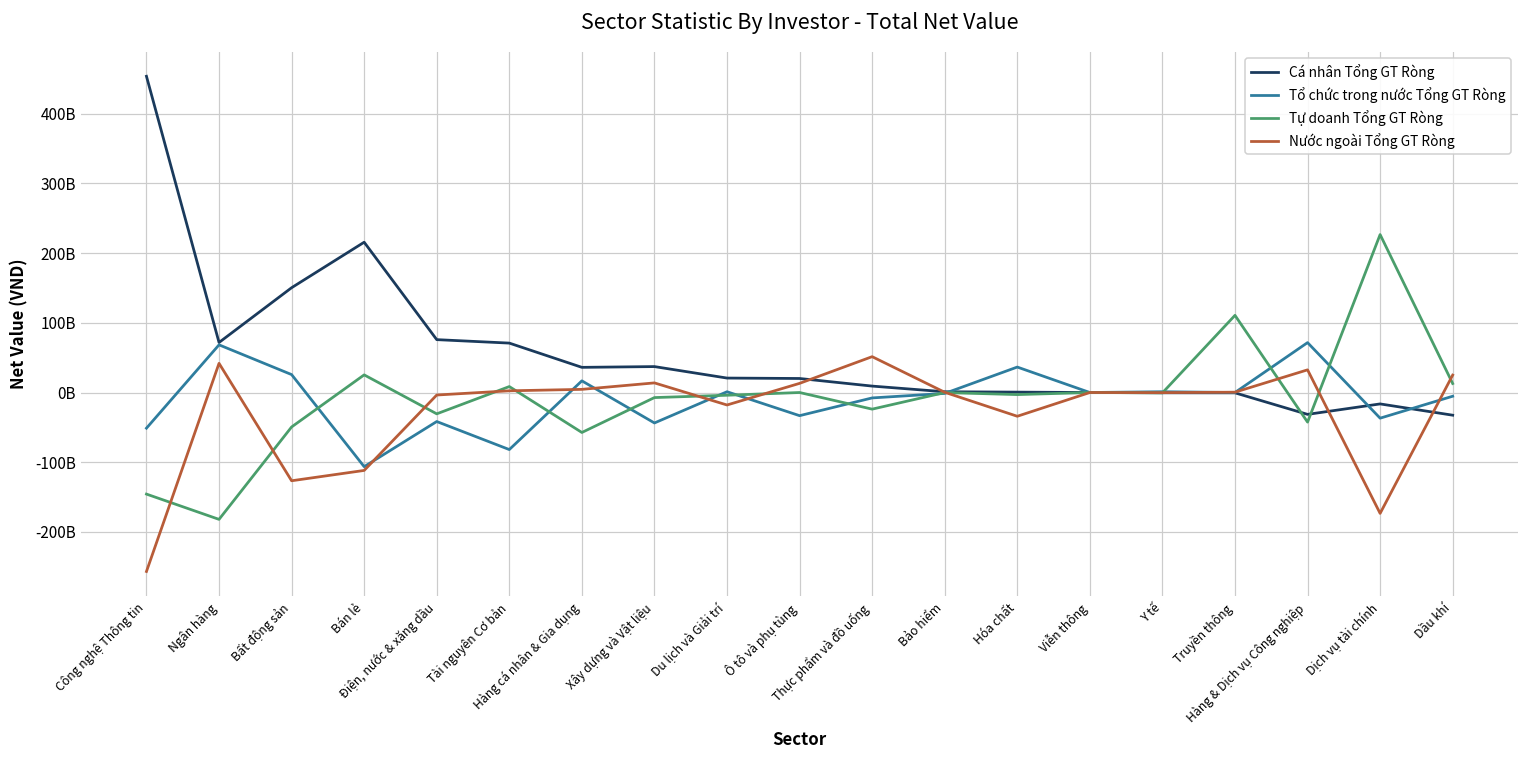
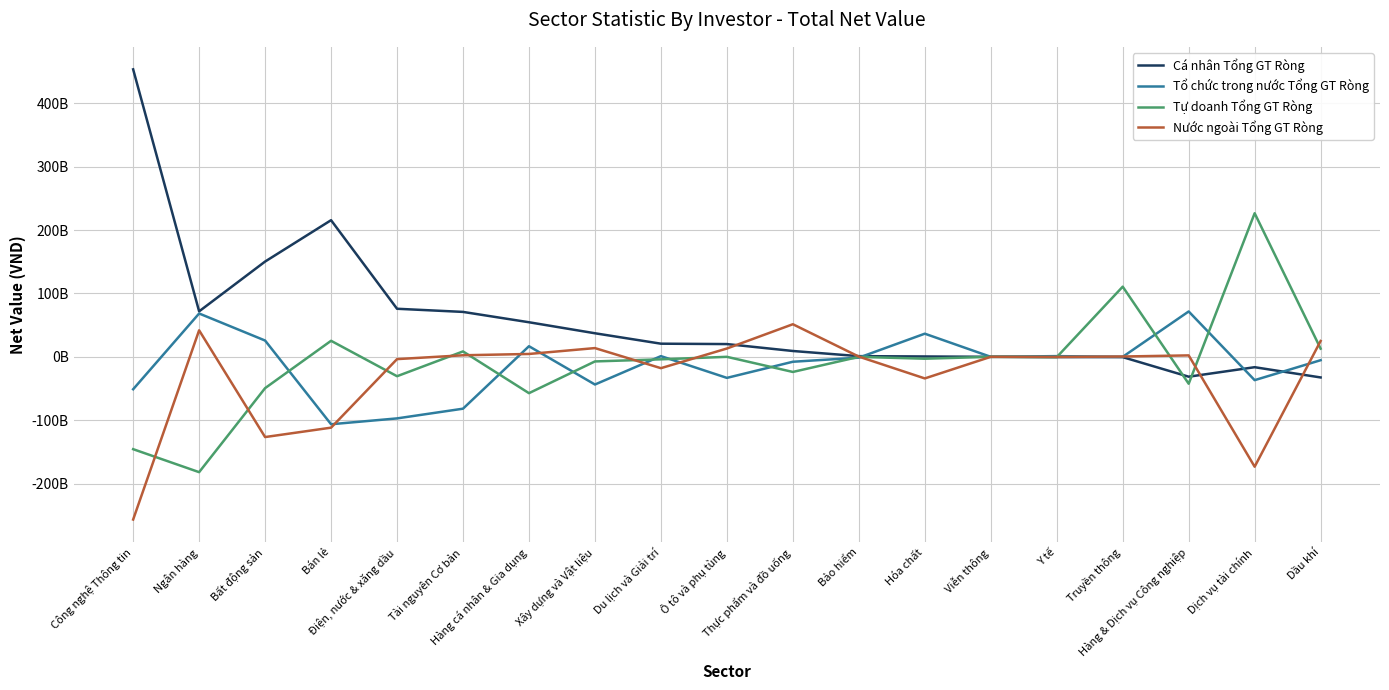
  {
    "Cá nhân Tổng GT Ròng": {
      "Công nghệ Thông tin": 450000000000,
      "Bất động sản": 150000000000,
      "Bán lẻ": 220000000000,
      "Điện, nước & xăng dầu": 80000000000,
      "Tài nguyên Cơ bản": 70000000000,
-     "Hàng cá nhân & Gia dụng": 40000000000,
+     "Hàng cá nhân & Gia dụng": 50000000000,
      "Xây dựng và Vật liệu": 40000000000,
      "Du lịch và Giải trí": 20000000000,
      "Ô tô và phụ tùng": 20000000000,
      "Thực phẩm và đồ uống": 10000000000,
      "Hàng & Dịch vụ Công nghiệp": -30000000000,
      "Dịch vụ tài chính": -20000000000,
      "Dầu khí": -30000000000
    },
    "Tổ chức trong nước Tổng GT Ròng": {
      "Công nghệ Thông tin": -50000000000,
      "Bất động sản": 30000000000,
      "Bán lẻ": -110000000000,
-     "Điện, nước & xăng dầu": -40000000000,
+     "Điện, nước & xăng dầu": -100000000000,
      "Tài nguyên Cơ bản": -80000000000,
      "Hàng cá nhân & Gia dụng": 20000000000,
      "Xây dựng và Vật liệu": -40000000000,
      "Du lịch và Giải trí": 0,
      "Ô tô và phụ tùng": -30000000000,
      "Thực phẩm và đồ uống": -10000000000,
      "Hóa chất": 40000000000,
      "Hàng & Dịch vụ Công nghiệp": 70000000000,
      "Dịch vụ tài chính": -40000000000,
      "Dầu khí": -10000000000
    },
    "Tự doanh Tổng GT Ròng": {
      "Công nghệ Thông tin": -150000000000,
      "Ngân hàng": -180000000000,
      "Bất động sản": -50000000000,
      "Bán lẻ": 30000000000,
      "Điện, nước & xăng dầu": -30000000000,
      "Tài nguyên Cơ bản": 10000000000,
      "Hàng cá nhân & Gia dụng": -60000000000,
      "Xây dựng và Vật liệu": -10000000000,
      "Du lịch và Giải trí": 0,
      "Ô tô và phụ tùng": 0,
      "Thực phẩm và đồ uống": -20000000000,
      "Truyền thông": 110000000000,
      "Hàng & Dịch vụ Công nghiệp": -40000000000,
      "Dịch vụ tài chính": 230000000000,
      "Dầu khí": 10000000000
    },
    "Nước ngoài Tổng GT Ròng": {
      "Công nghệ Thông tin": -260000000000,
      "Ngân hàng": 40000000000,
      "Bất động sản": -130000000000,
      "Bán lẻ": -110000000000,
      "Điện, nước & xăng dầu": 0,
      "Tài nguyên Cơ bản": 0,
      "Hàng cá nhân & Gia dụng": 0,
      "Xây dựng và Vật liệu": 10000000000,
      "Du lịch và Giải trí": -20000000000,
      "Ô tô và phụ tùng": 10000000000,
      "Thực phẩm và đồ uống": 50000000000,
      "Hóa chất": -30000000000,
-     "Hàng & Dịch vụ Công nghiệp": 30000000000,
+     "Hàng & Dịch vụ Công nghiệp": 0,
      "Dịch vụ tài chính": -170000000000,
      "Dầu khí": 20000000000
    }
  }
